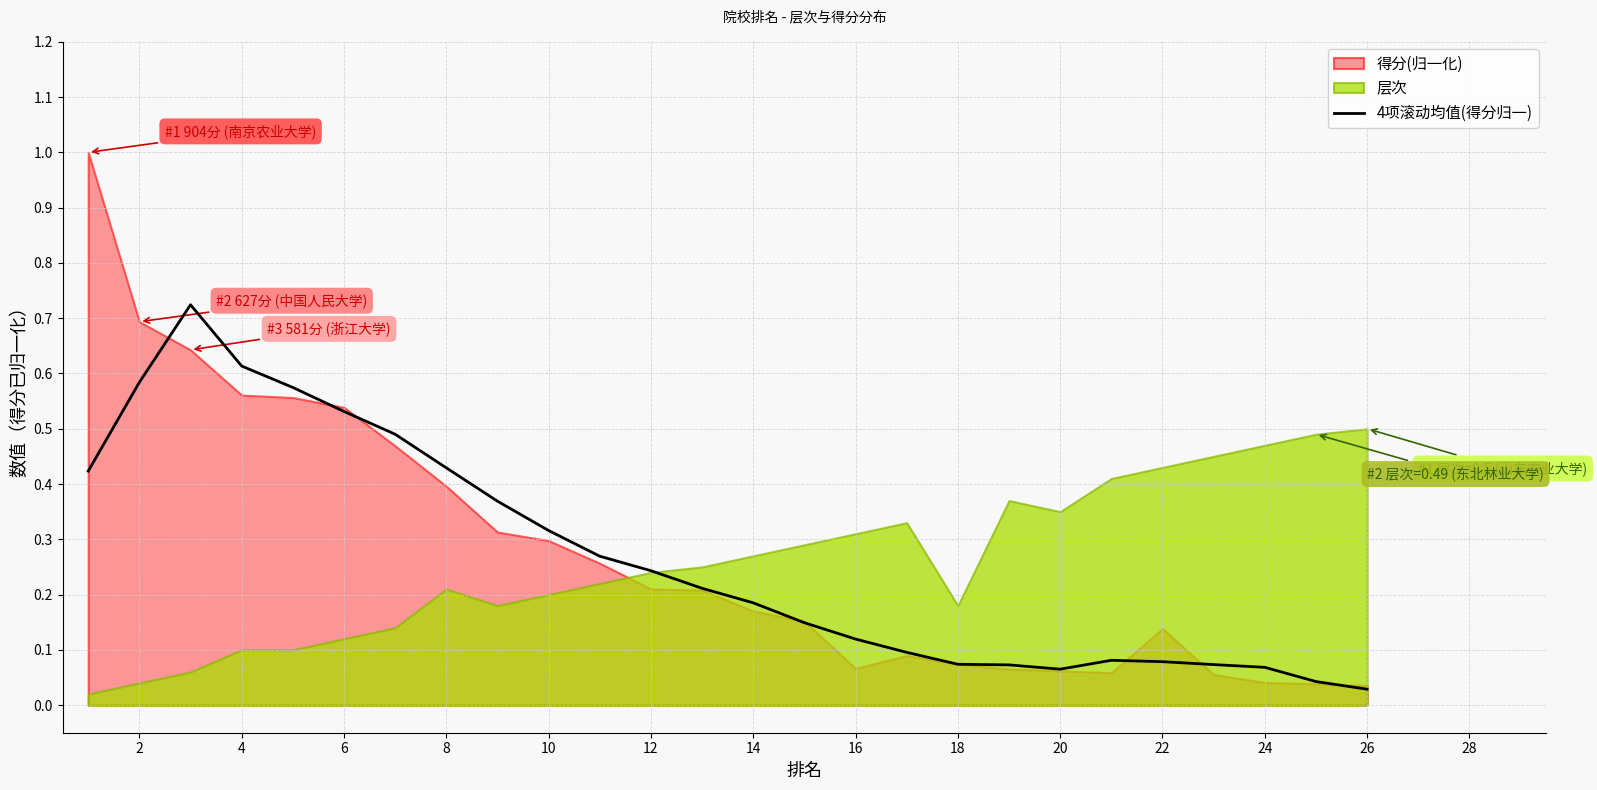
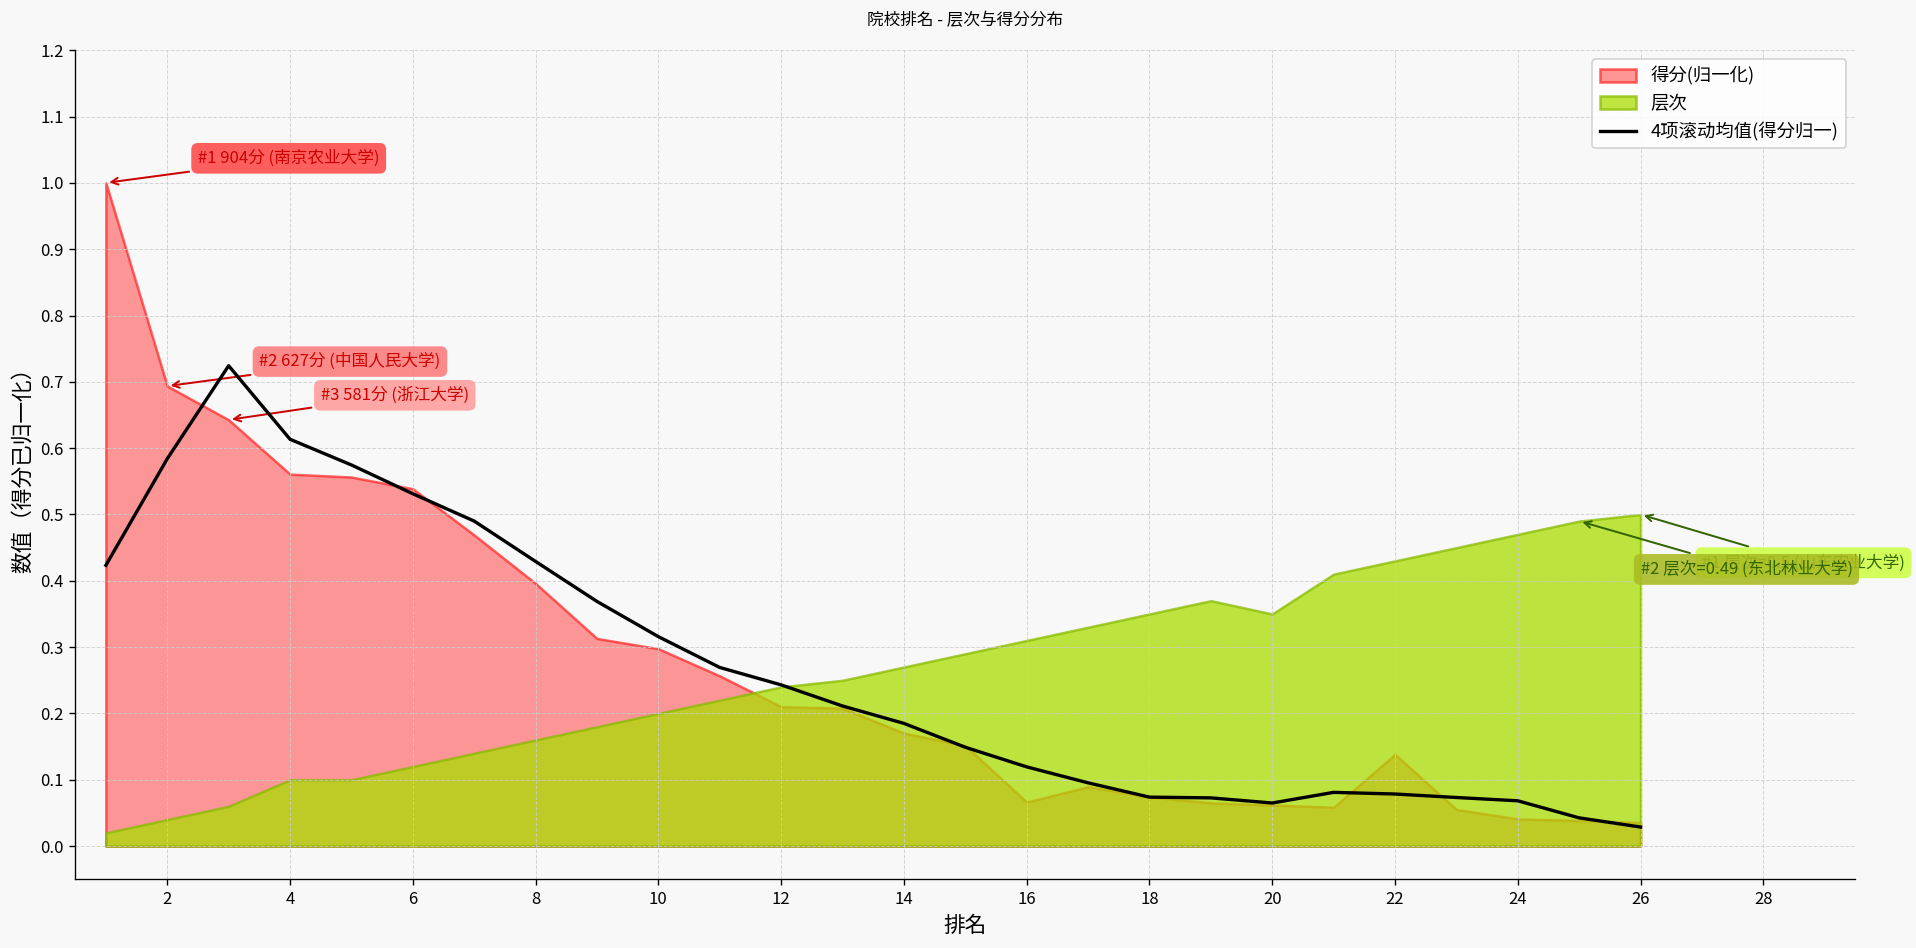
  {
    "4项滚动均值(得分归一)": {
      "2": 0.58,
      "4": 0.61,
      "6": 0.53,
      "8": 0.43,
      "10": 0.32,
      "14": 0.19,
      "16": 0.12,
      "22": 0.08,
      "24": 0.07,
      "26": 0.03
    },
    "得分(归一化)": {
      "2": 0.69,
      "4": 0.56,
      "6": 0.54,
      "8": 0.40,
      "10": 0.30,
      "12": 0.21,
      "14": 0.17,
      "16": 0.07,
      "22": 0.14,
      "24": 0.04,
      "26": 0.04
    },
    "层次": {
      "2": 0.04,
      "4": 0.10,
      "6": 0.12,
-     "8": 0.21,
+     "8": 0.16,
      "10": 0.20,
      "14": 0.27,
      "16": 0.31,
-     "18": 0.18,
+     "18": 0.35,
      "20": 0.35,
      "22": 0.43,
      "24": 0.47
    }
  }
